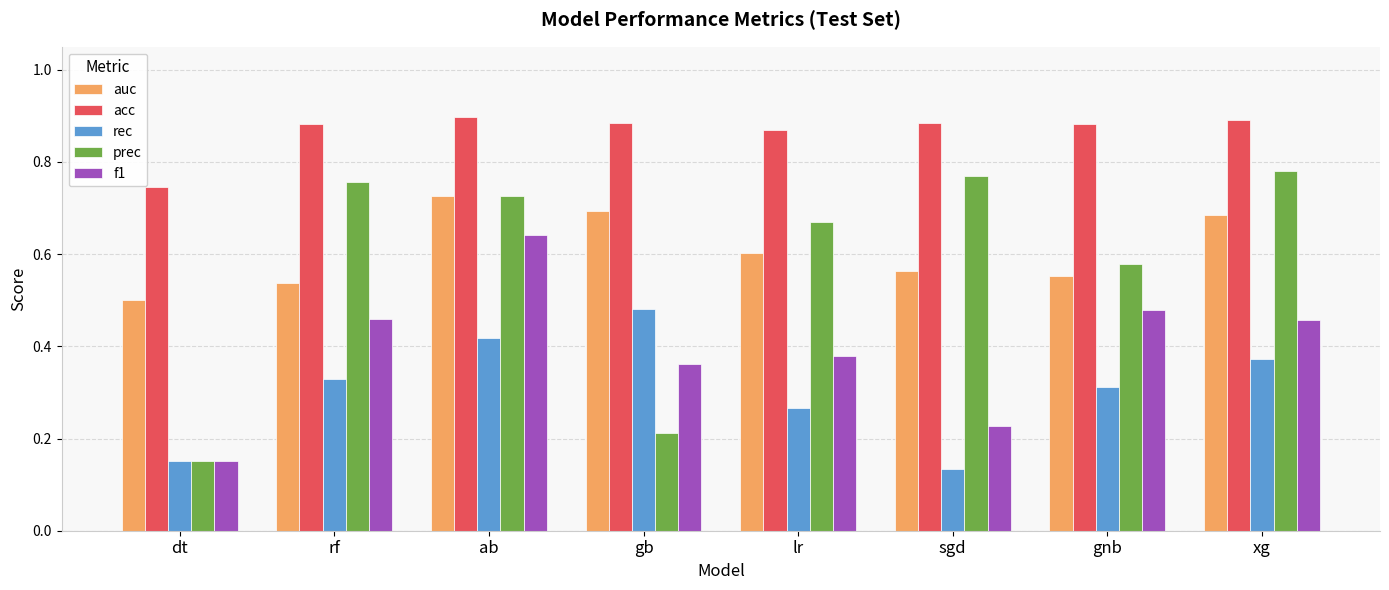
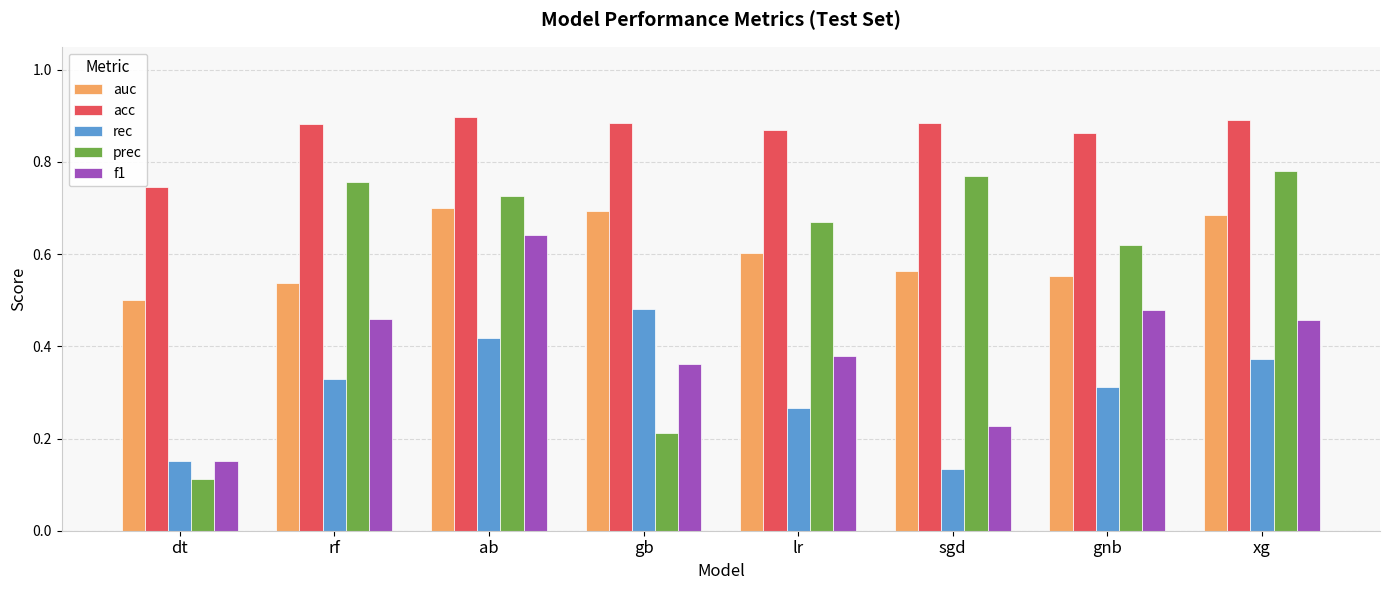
  {
    "auc": {
      "dt": 0.50,
      "rf": 0.54,
-     "ab": 0.73,
+     "ab": 0.70,
      "gb": 0.69,
      "lr": 0.60,
      "sgd": 0.56,
      "gnb": 0.55,
      "xg": 0.69
    },
    "acc": {
      "dt": 0.74,
      "rf": 0.88,
      "ab": 0.90,
      "gb": 0.88,
      "lr": 0.87,
      "sgd": 0.88,
-     "gnb": 0.88,
+     "gnb": 0.86,
      "xg": 0.89
    },
    "rec": {
      "dt": 0.15,
      "rf": 0.33,
      "ab": 0.42,
      "gb": 0.48,
      "lr": 0.27,
      "sgd": 0.13,
      "gnb": 0.31,
      "xg": 0.37
    },
    "prec": {
-     "dt": 0.15,
+     "dt": 0.11,
      "rf": 0.76,
      "ab": 0.73,
      "gb": 0.21,
      "lr": 0.67,
      "sgd": 0.77,
-     "gnb": 0.58,
+     "gnb": 0.62,
      "xg": 0.78
    },
    "f1": {
      "dt": 0.15,
      "rf": 0.46,
      "ab": 0.64,
      "gb": 0.36,
      "lr": 0.38,
      "sgd": 0.23,
      "gnb": 0.48,
      "xg": 0.46
    }
  }
